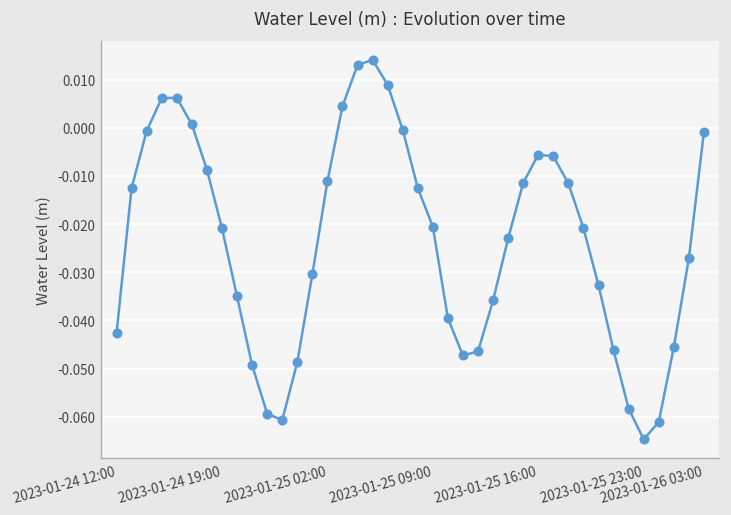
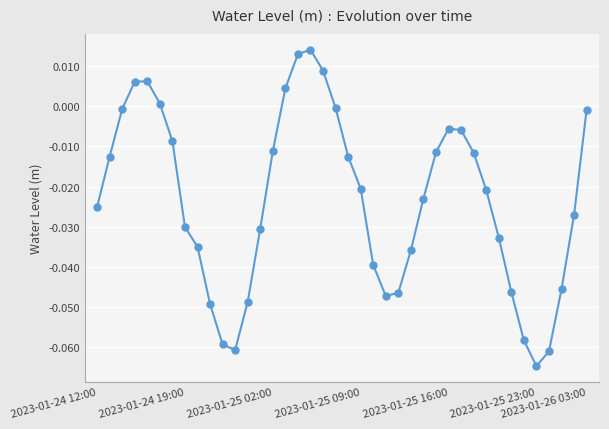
  {
-   "2023-01-24 12:00": -0.043,
-   "2023-01-24 19:00": -0.021,
+   "2023-01-24 12:00": -0.025,
+   "2023-01-24 19:00": -0.030,
    "2023-01-25 02:00": -0.011,
    "2023-01-25 09:00": -0.021,
    "2023-01-25 16:00": -0.006,
    "2023-01-25 23:00": -0.065,
    "2023-01-26 03:00": -0.001
  }
